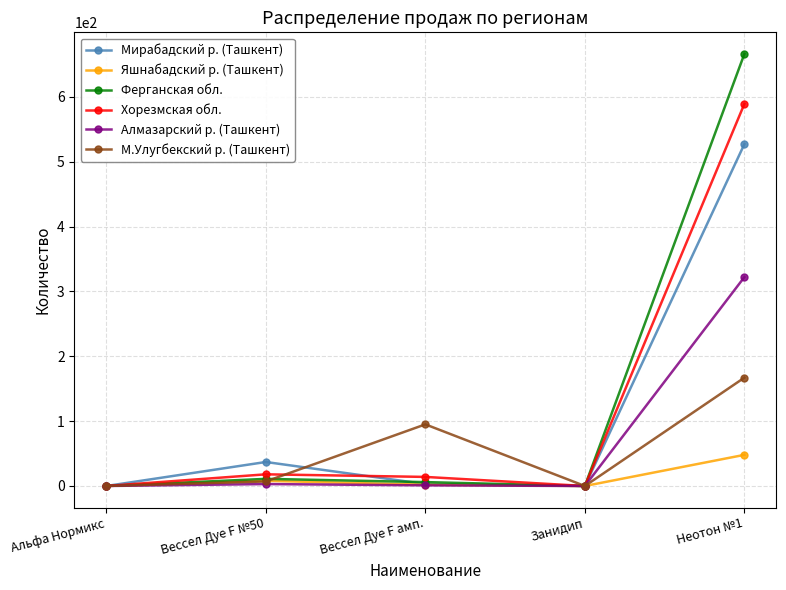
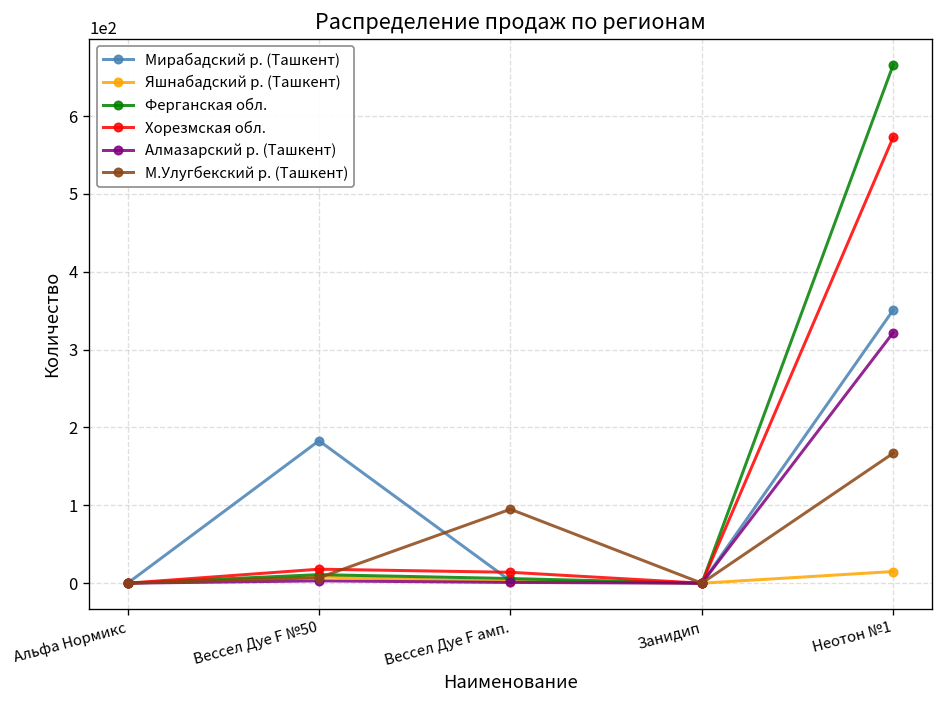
  {
    "Мирабадский р. (Ташкент)": {
-     "Вессел Дуе F №50": 40,
-     "Неотон №1": 530
+     "Вессел Дуе F №50": 180,
+     "Неотон №1": 350
    },
    "Яшнабадский р. (Ташкент)": {
-     "Неотон №1": 50
+     "Неотон №1": 20
    },
    "Ферганская обл.": {
      "Неотон №1": 670
    },
    "Хорезмская обл.": {
      "Вессел Дуе F №50": 20,
      "Вессел Дуе F амп.": 10,
-     "Неотон №1": 590
+     "Неотон №1": 570
    },
    "Алмазарский р. (Ташкент)": {
      "Вессел Дуе F №50": 0,
      "Неотон №1": 320
    },
    "М.Улугбекский р. (Ташкент)": {
      "Вессел Дуе F амп.": 100,
      "Неотон №1": 170
    }
  }
